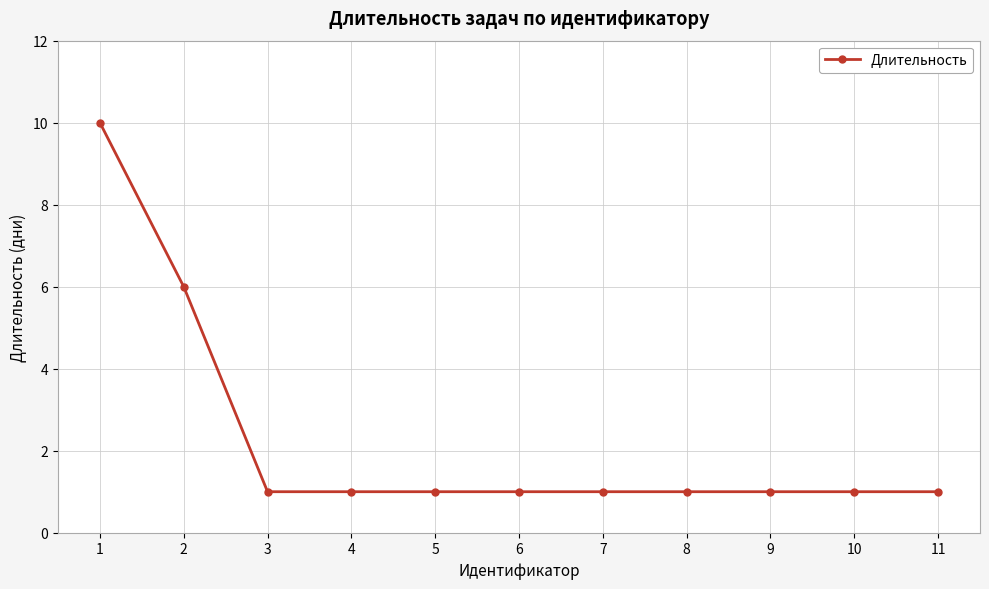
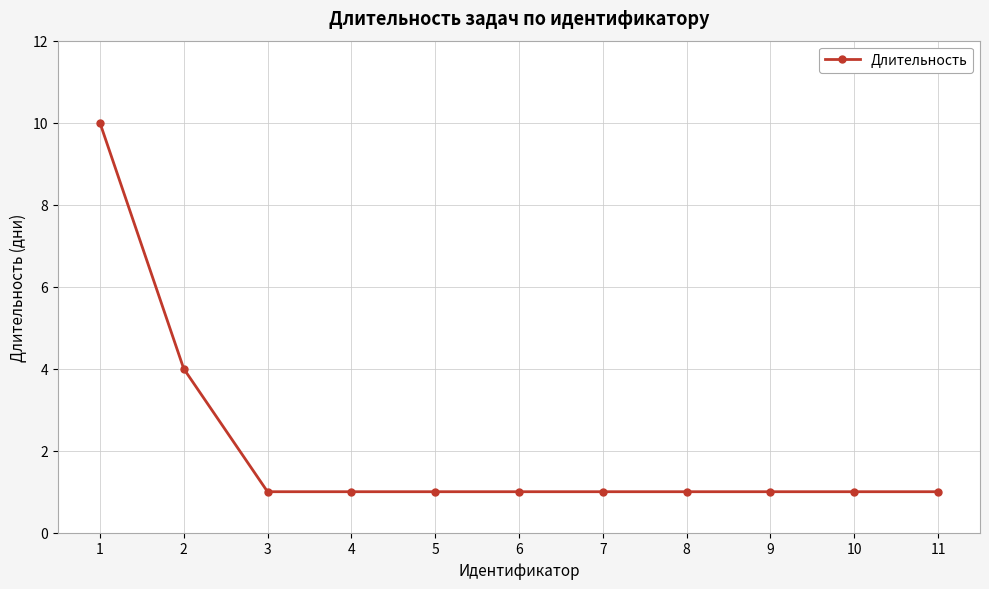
  {
    "1": 10,
-   "2": 6,
+   "2": 4,
    "3": 1,
    "4": 1,
    "5": 1,
    "6": 1,
    "7": 1,
    "8": 1,
    "9": 1,
    "10": 1,
    "11": 1
  }
